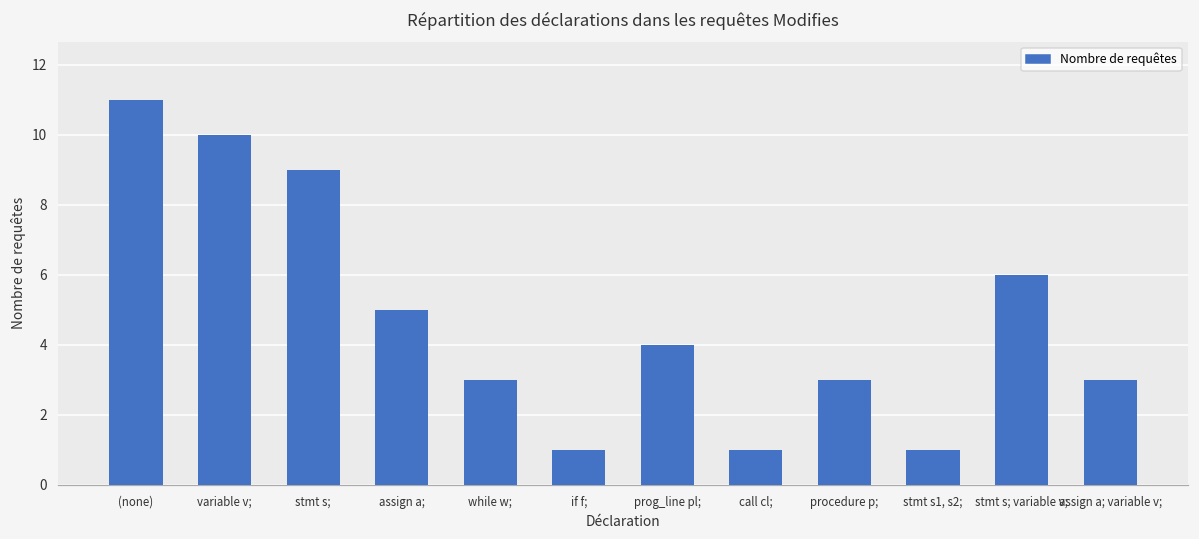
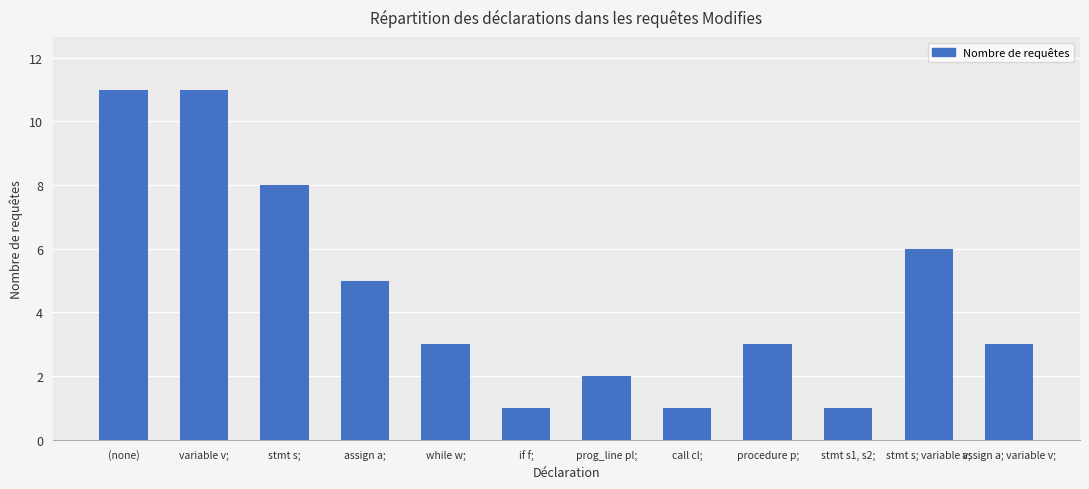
  {
    "(none)": 11,
-   "variable v;": 10,
-   "stmt s;": 9,
+   "variable v;": 11,
+   "stmt s;": 8,
    "assign a;": 5,
    "while w;": 3,
    "if f;": 1,
-   "prog_line pl;": 4,
+   "prog_line pl;": 2,
    "call cl;": 1,
    "procedure p;": 3,
    "stmt s1, s2;": 1,
    "stmt s; variable v;": 6,
    "assign a; variable v;": 3
  }
